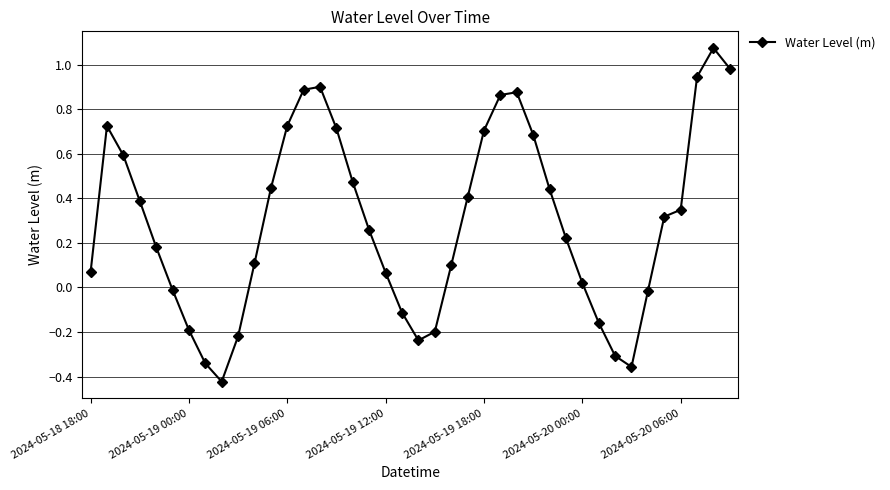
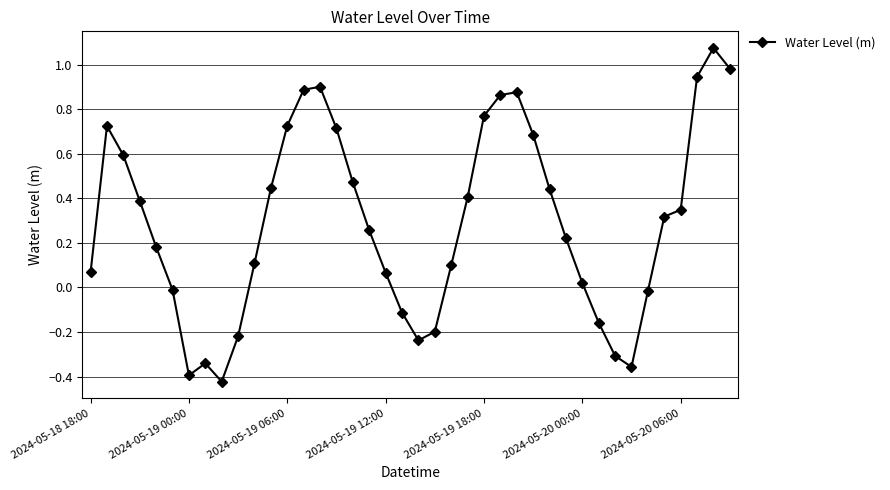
  {
    "2024-05-18 18:00": 0.07,
-   "2024-05-19 00:00": -0.19,
+   "2024-05-19 00:00": -0.39,
    "2024-05-19 06:00": 0.72,
    "2024-05-19 12:00": 0.07,
-   "2024-05-19 18:00": 0.70,
+   "2024-05-19 18:00": 0.77,
    "2024-05-20 00:00": 0.02,
    "2024-05-20 06:00": 0.35
  }
